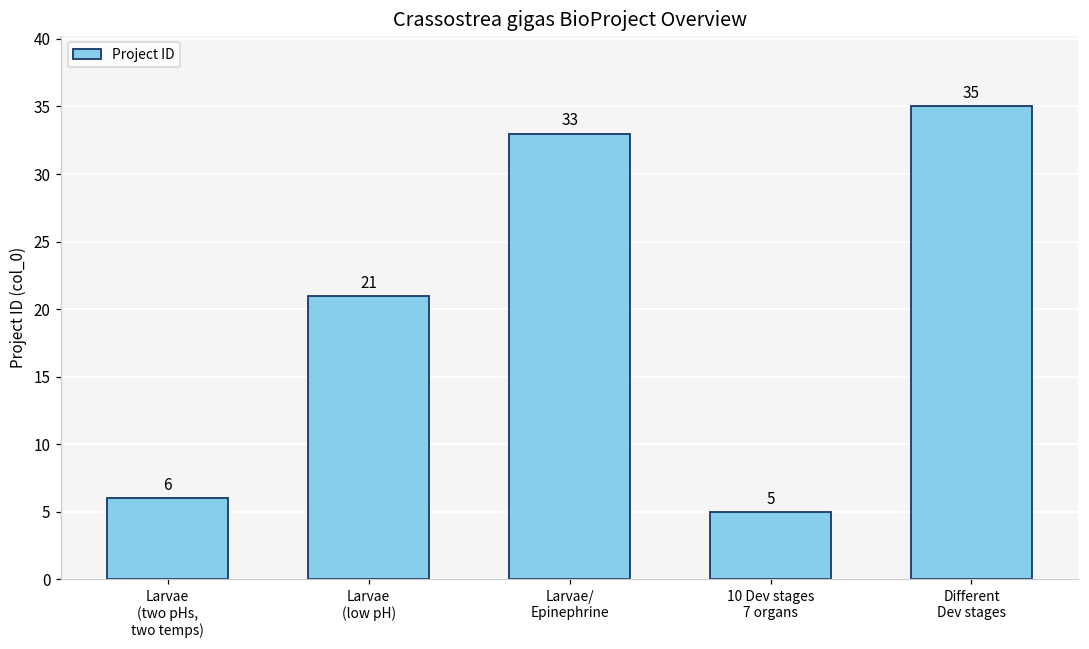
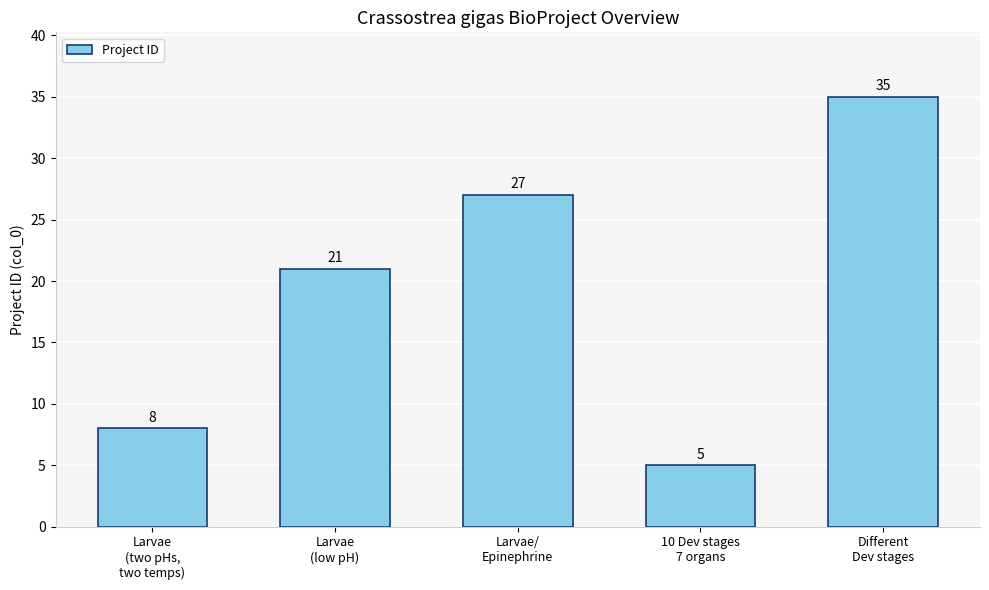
  {
-   "Larvae (two pHs, two temps)": 6,
+   "Larvae (two pHs, two temps)": 8,
    "Larvae (low pH)": 21,
-   "Larvae/ Epinephrine": 33,
+   "Larvae/ Epinephrine": 27,
    "10 Dev stages 7 organs": 5,
    "Different Dev stages": 35
  }
